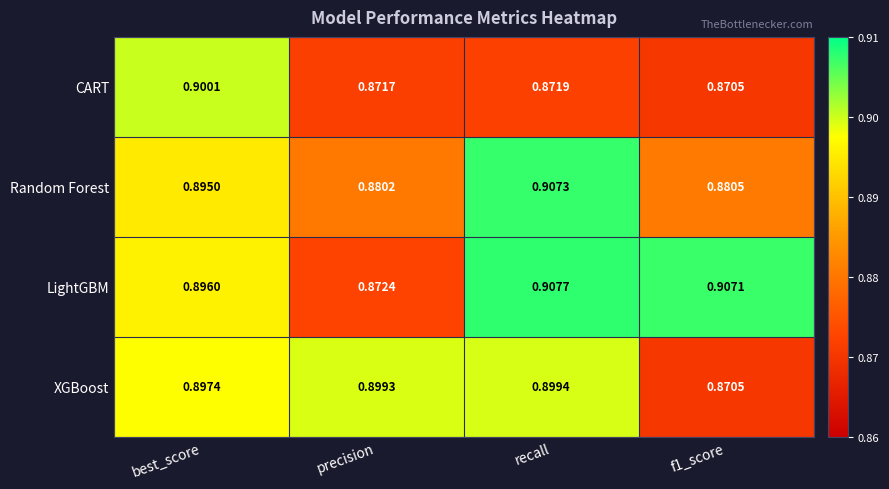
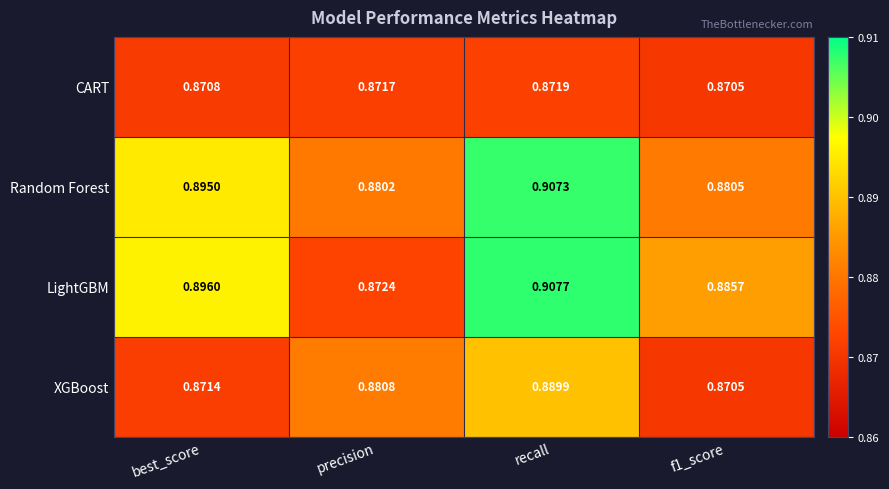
  {
    "CART": {
-     "best_score": 0.9001,
+     "best_score": 0.8708,
      "precision": 0.8717,
      "recall": 0.8719,
      "f1_score": 0.8705
    },
    "Random Forest": {
      "best_score": 0.8950,
      "precision": 0.8802,
      "recall": 0.9073,
      "f1_score": 0.8805
    },
    "LightGBM": {
      "best_score": 0.8960,
      "precision": 0.8724,
      "recall": 0.9077,
-     "f1_score": 0.9071
+     "f1_score": 0.8857
    },
    "XGBoost": {
-     "best_score": 0.8974,
-     "precision": 0.8993,
-     "recall": 0.8994,
+     "best_score": 0.8714,
+     "precision": 0.8808,
+     "recall": 0.8899,
      "f1_score": 0.8705
    }
  }
